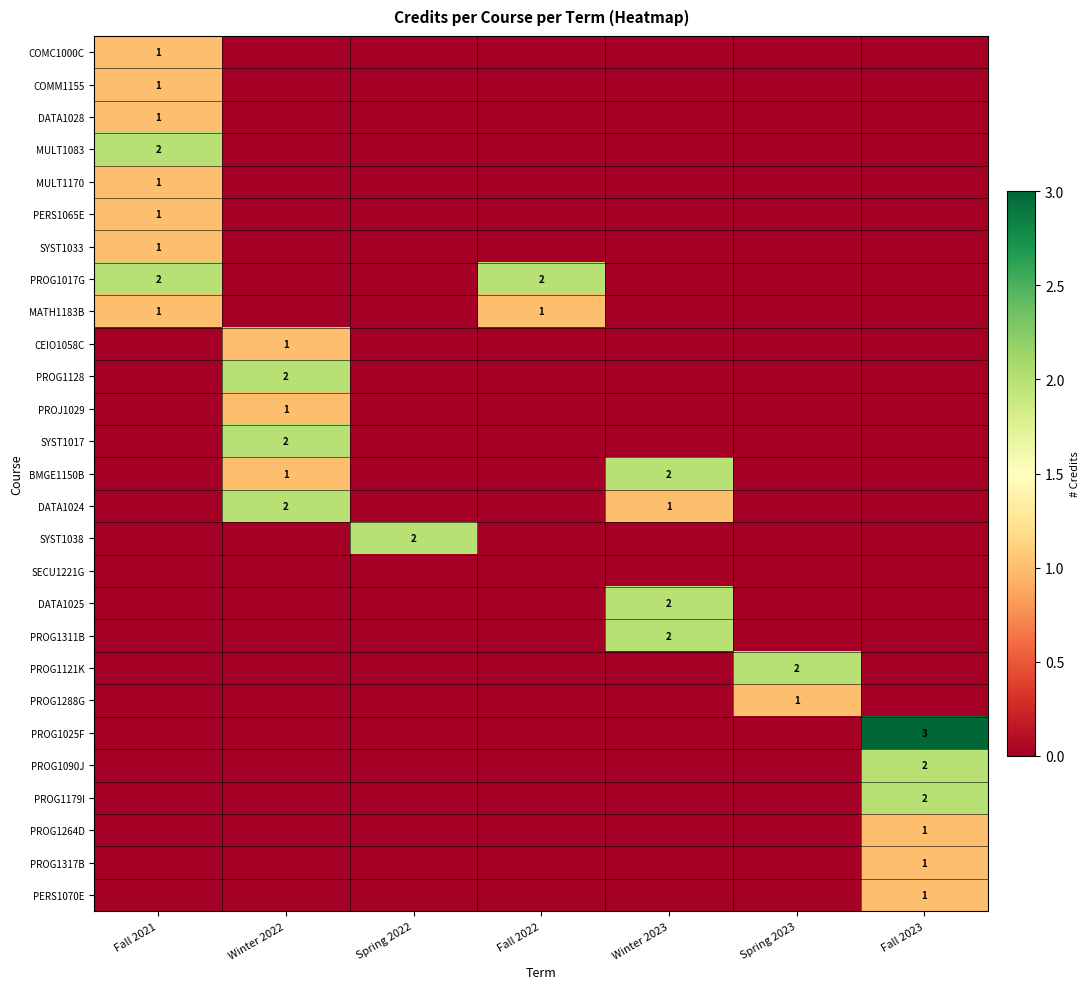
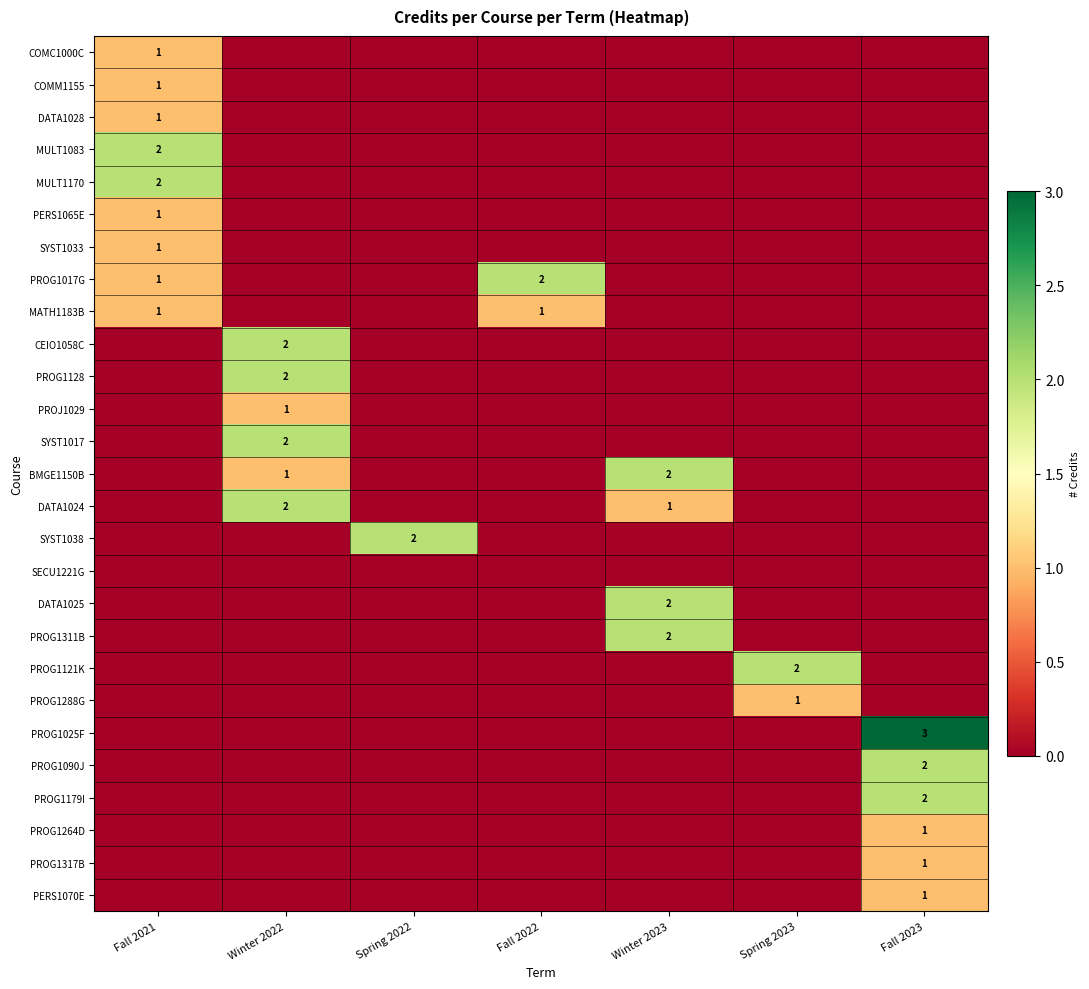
  {
    "COMC1000C": {
      "Fall 2021": 1
    },
    "COMM1155": {
      "Fall 2021": 1
    },
    "DATA1028": {
      "Fall 2021": 1
    },
    "MULT1083": {
      "Fall 2021": 2
    },
    "MULT1170": {
-     "Fall 2021": 1
+     "Fall 2021": 2
    },
    "PERS1065E": {
      "Fall 2021": 1
    },
    "SYST1033": {
      "Fall 2021": 1
    },
    "PROG1017G": {
-     "Fall 2021": 2,
+     "Fall 2021": 1,
      "Fall 2022": 2
    },
    "MATH1183B": {
      "Fall 2021": 1,
      "Fall 2022": 1
    },
    "CEIO1058C": {
-     "Winter 2022": 1
+     "Winter 2022": 2
    },
    "PROG1128": {
      "Winter 2022": 2
    },
    "PROJ1029": {
      "Winter 2022": 1
    },
    "SYST1017": {
      "Winter 2022": 2
    },
    "BMGE1150B": {
      "Winter 2022": 1,
      "Winter 2023": 2
    },
    "DATA1024": {
      "Winter 2022": 2,
      "Winter 2023": 1
    },
    "SYST1038": {
      "Spring 2022": 2
    },
    "DATA1025": {
      "Winter 2023": 2
    },
    "PROG1311B": {
      "Winter 2023": 2
    },
    "PROG1121K": {
      "Spring 2023": 2
    },
    "PROG1288G": {
      "Spring 2023": 1
    },
    "PROG1025F": {
      "Fall 2023": 3
    },
    "PROG1090J": {
      "Fall 2023": 2
    },
    "PROG1179I": {
      "Fall 2023": 2
    },
    "PROG1264D": {
      "Fall 2023": 1
    },
    "PROG1317B": {
      "Fall 2023": 1
    },
    "PERS1070E": {
      "Fall 2023": 1
    }
  }
